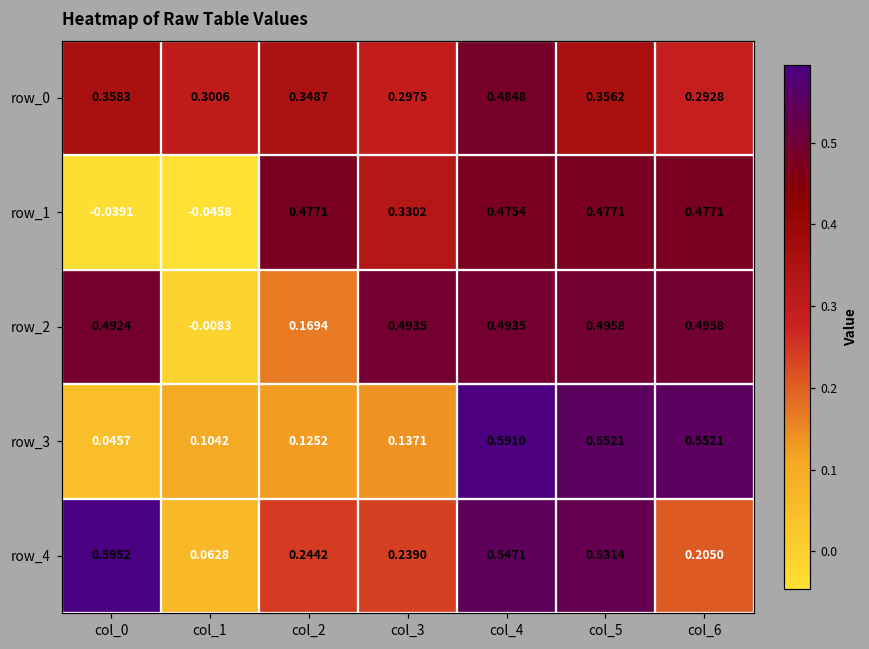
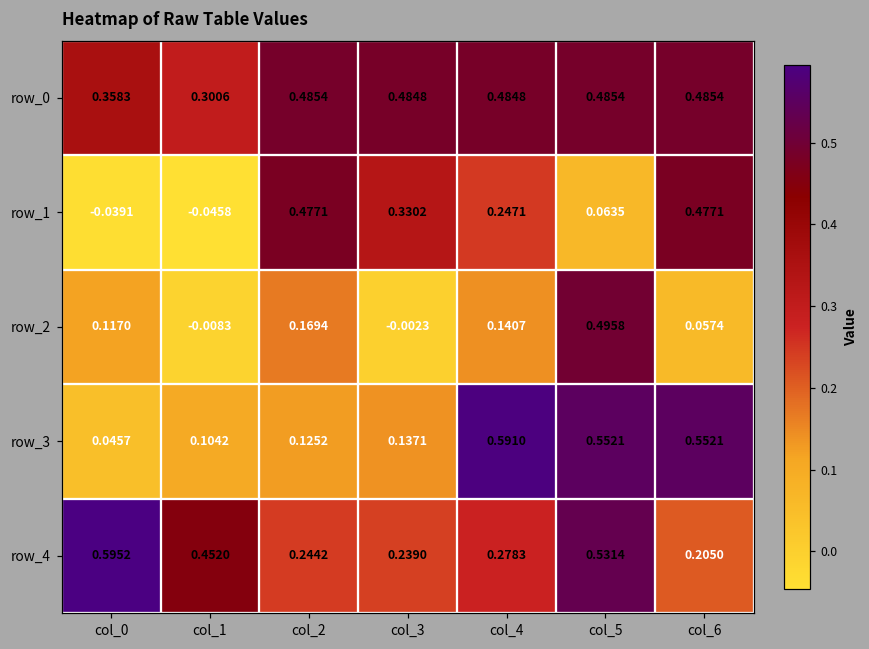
  {
    "row_0": {
      "col_0": 0.3583,
      "col_1": 0.3006,
-     "col_2": 0.3487,
-     "col_3": 0.2975,
+     "col_2": 0.4854,
+     "col_3": 0.4848,
      "col_4": 0.4848,
-     "col_5": 0.3562,
-     "col_6": 0.2928
+     "col_5": 0.4854,
+     "col_6": 0.4854
    },
    "row_1": {
      "col_0": -0.0391,
      "col_1": -0.0458,
      "col_2": 0.4771,
      "col_3": 0.3302,
-     "col_4": 0.4754,
-     "col_5": 0.4771,
+     "col_4": 0.2471,
+     "col_5": 0.0635,
      "col_6": 0.4771
    },
    "row_2": {
-     "col_0": 0.4924,
+     "col_0": 0.1170,
      "col_1": -0.0083,
      "col_2": 0.1694,
-     "col_3": 0.4935,
-     "col_4": 0.4935,
+     "col_3": -0.0023,
+     "col_4": 0.1407,
      "col_5": 0.4958,
-     "col_6": 0.4958
+     "col_6": 0.0574
    },
    "row_3": {
      "col_0": 0.0457,
      "col_1": 0.1042,
      "col_2": 0.1252,
      "col_3": 0.1371,
      "col_4": 0.5910,
      "col_5": 0.5521,
      "col_6": 0.5521
    },
    "row_4": {
      "col_0": 0.5952,
-     "col_1": 0.0628,
+     "col_1": 0.4520,
      "col_2": 0.2442,
      "col_3": 0.2390,
-     "col_4": 0.5471,
+     "col_4": 0.2783,
      "col_5": 0.5314,
      "col_6": 0.2050
    }
  }
